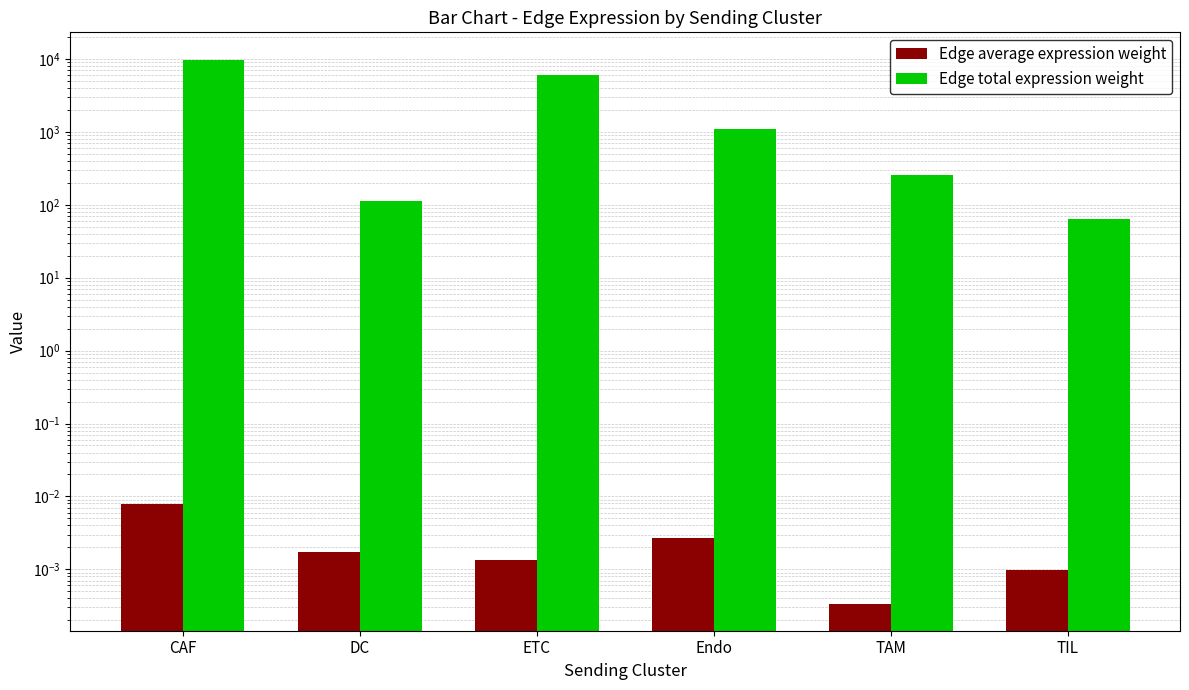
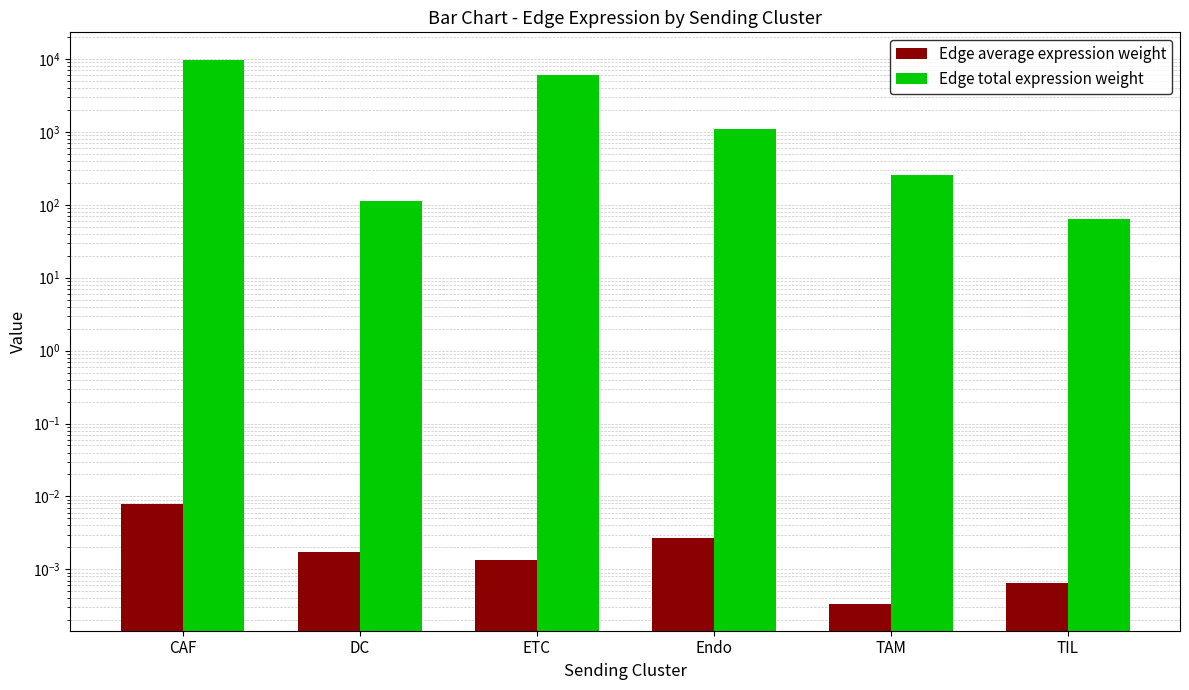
  {
    "Edge average expression weight": {
      "CAF": 0.008,
      "DC": 0.0017,
      "ETC": 0.0014,
      "Endo": 0.0027,
      "TAM": 0.0003,
-     "TIL": 0.0010
+     "TIL": 0.0007
    },
    "Edge total expression weight": {
      "CAF": 10000,
      "DC": 110,
      "ETC": 6000,
      "Endo": 1100,
      "TAM": 260,
      "TIL": 60
    }
  }
